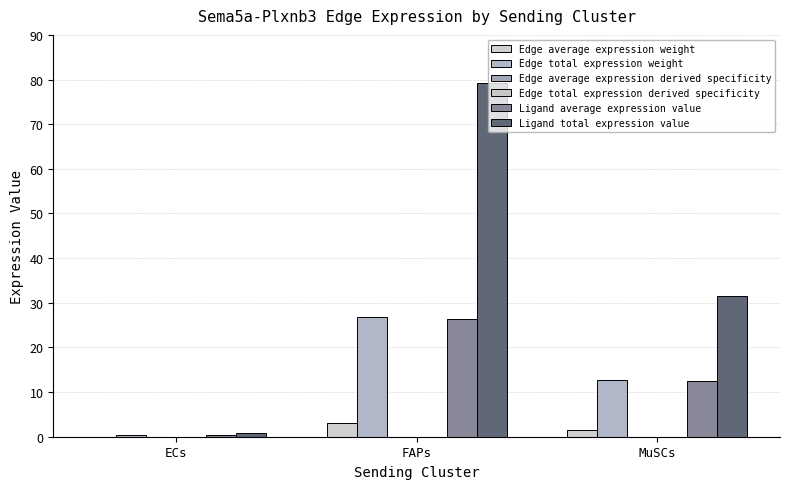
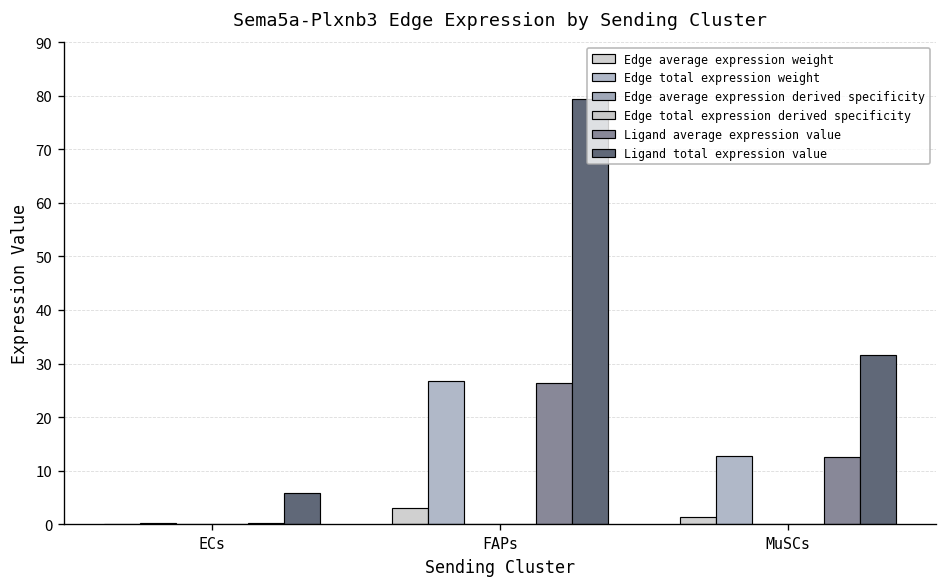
  {
    "Ligand total expression value": {
-     "ECs": 1,
+     "ECs": 6,
      "MuSCs": 32
    }
  }
